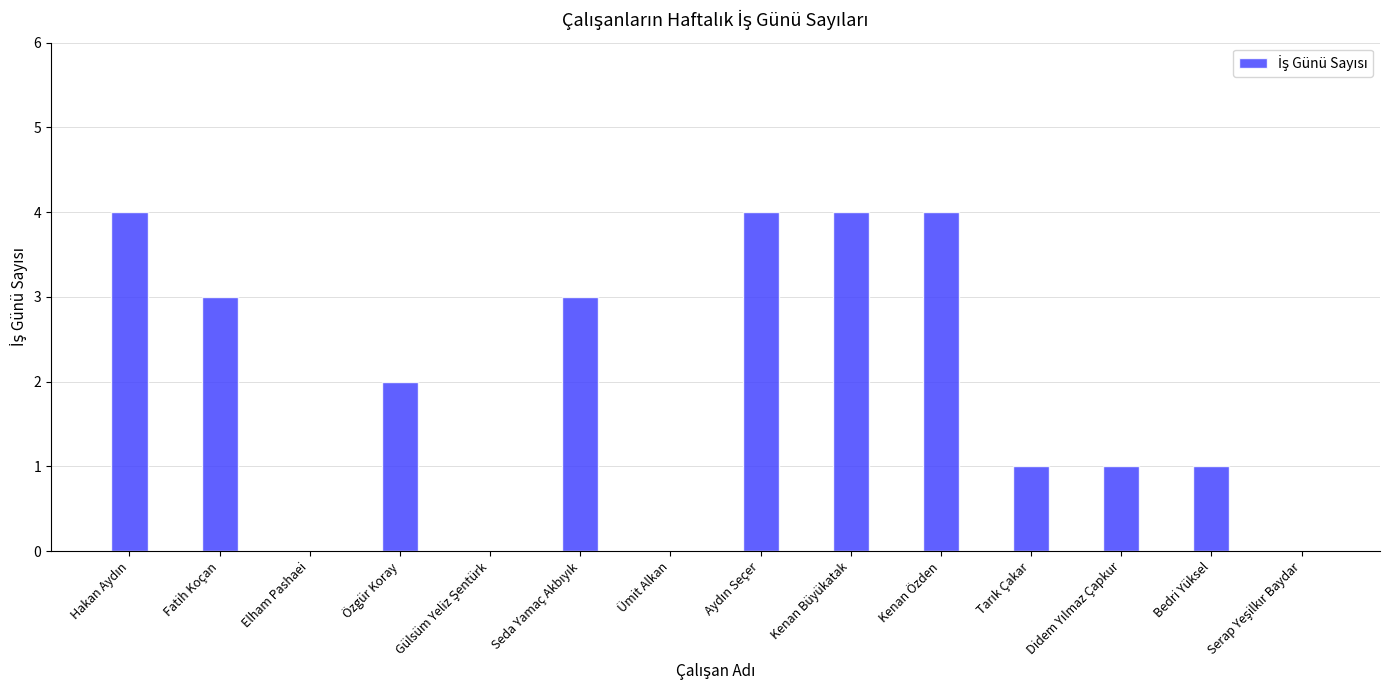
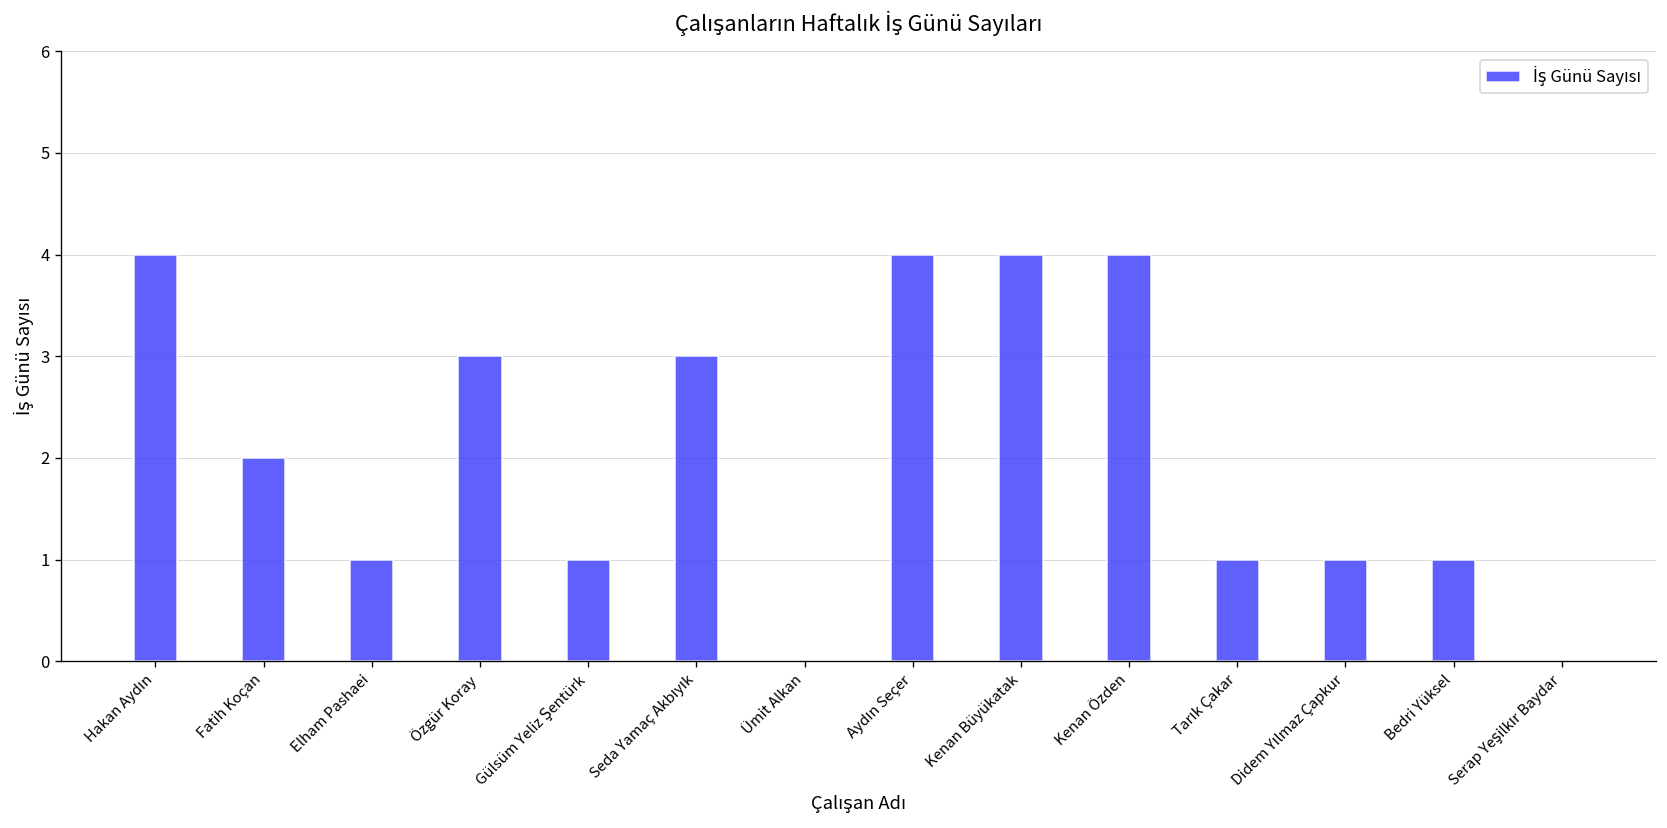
  {
    "Hakan Aydın": 4,
-   "Fatih Koçan": 3,
-   "Elham Pashaei": 0,
-   "Özgür Koray": 2,
-   "Gülsüm Yeliz Şentürk": 0,
+   "Fatih Koçan": 2,
+   "Elham Pashaei": 1,
+   "Özgür Koray": 3,
+   "Gülsüm Yeliz Şentürk": 1,
    "Seda Yamaç Akbıyık": 3,
    "Ümit Alkan": 0,
    "Aydın Seçer": 4,
    "Kenan Büyükatak": 4,
    "Kenan Özden": 4,
    "Tarık Çakar": 1,
    "Didem Yılmaz Çapkur": 1,
    "Bedri Yüksel": 1,
    "Serap Yeşilkır Baydar": 0
  }
